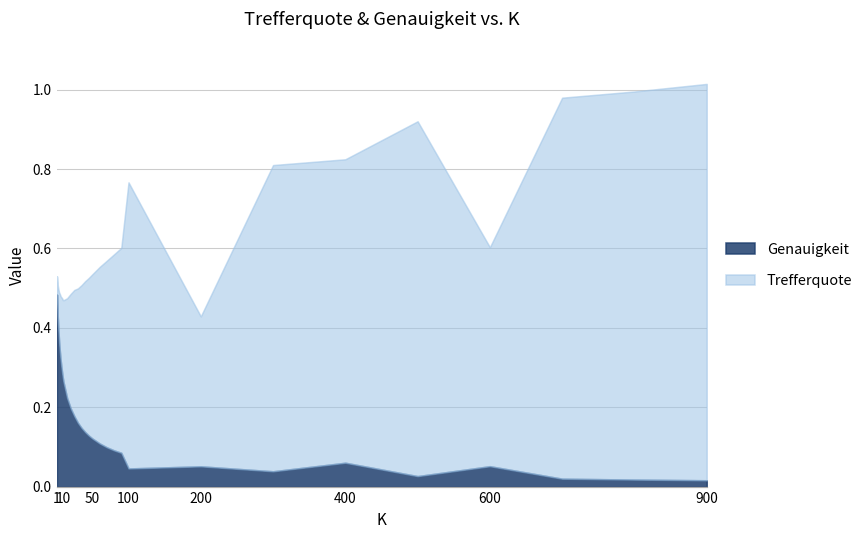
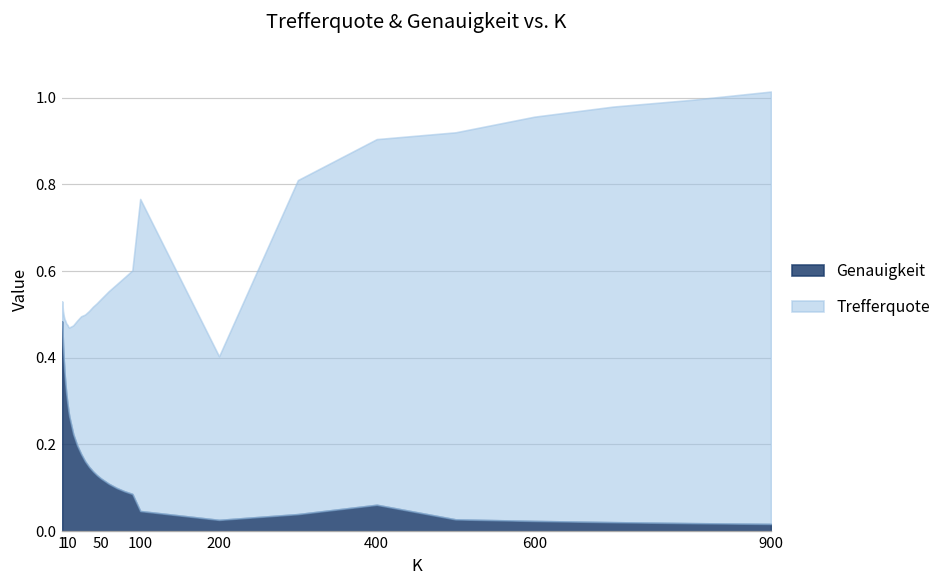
  {
    "Genauigkeit": {
      "50": 0.12,
      "100": 0.05,
-     "200": 0.05,
+     "200": 0.03,
      "400": 0.06,
-     "600": 0.05,
+     "600": 0.02,
      "900": 0.02
    },
    "Trefferquote": {
      "50": 0.41,
      "100": 0.72,
      "200": 0.38,
-     "400": 0.76,
-     "600": 0.55,
+     "400": 0.84,
+     "600": 0.93,
      "900": 1.00
    }
  }
